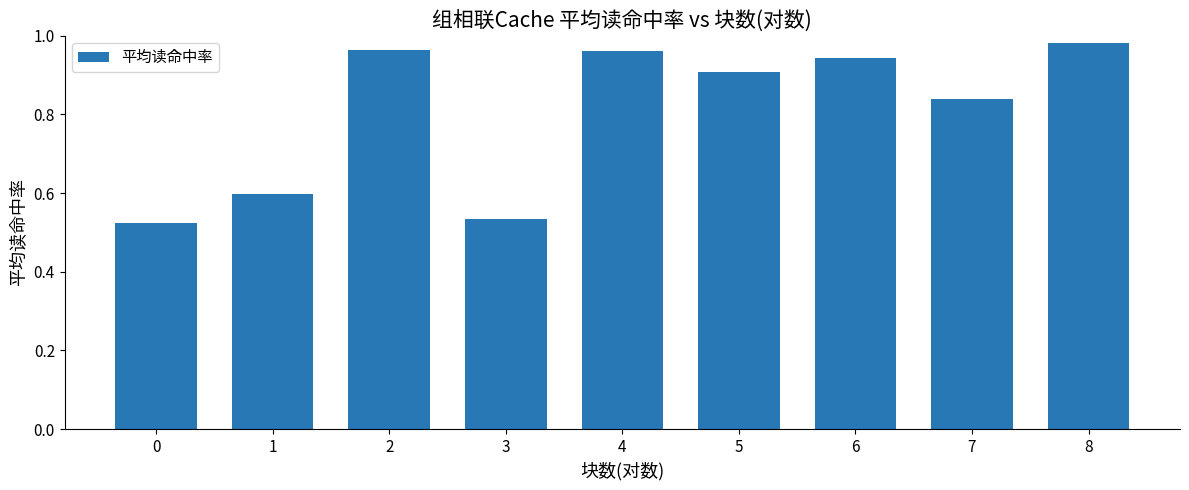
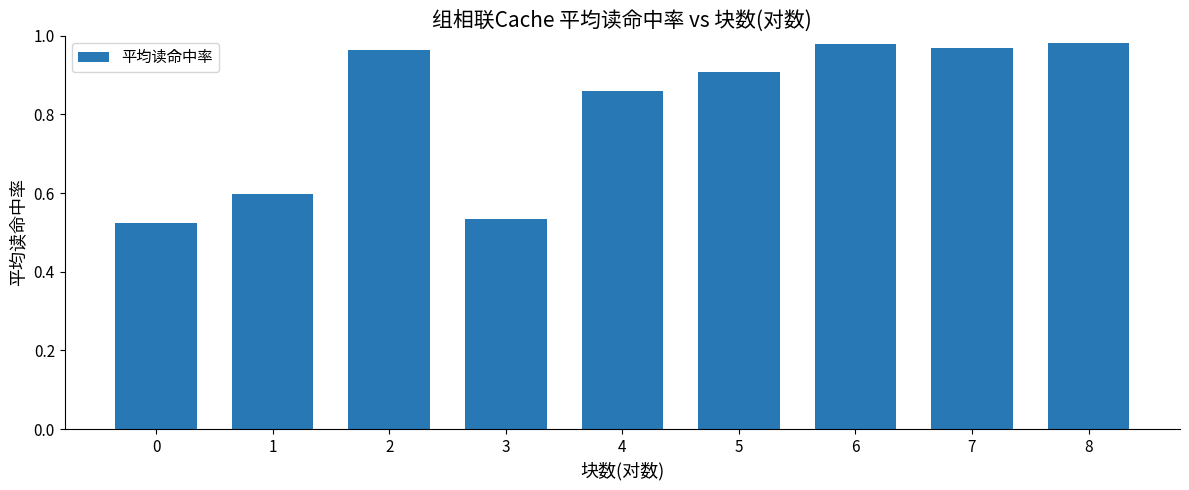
  {
    "0": 0.52,
    "1": 0.60,
    "2": 0.96,
    "3": 0.53,
-   "4": 0.96,
+   "4": 0.86,
    "5": 0.91,
-   "6": 0.94,
-   "7": 0.84,
+   "6": 0.98,
+   "7": 0.97,
    "8": 0.98
  }
